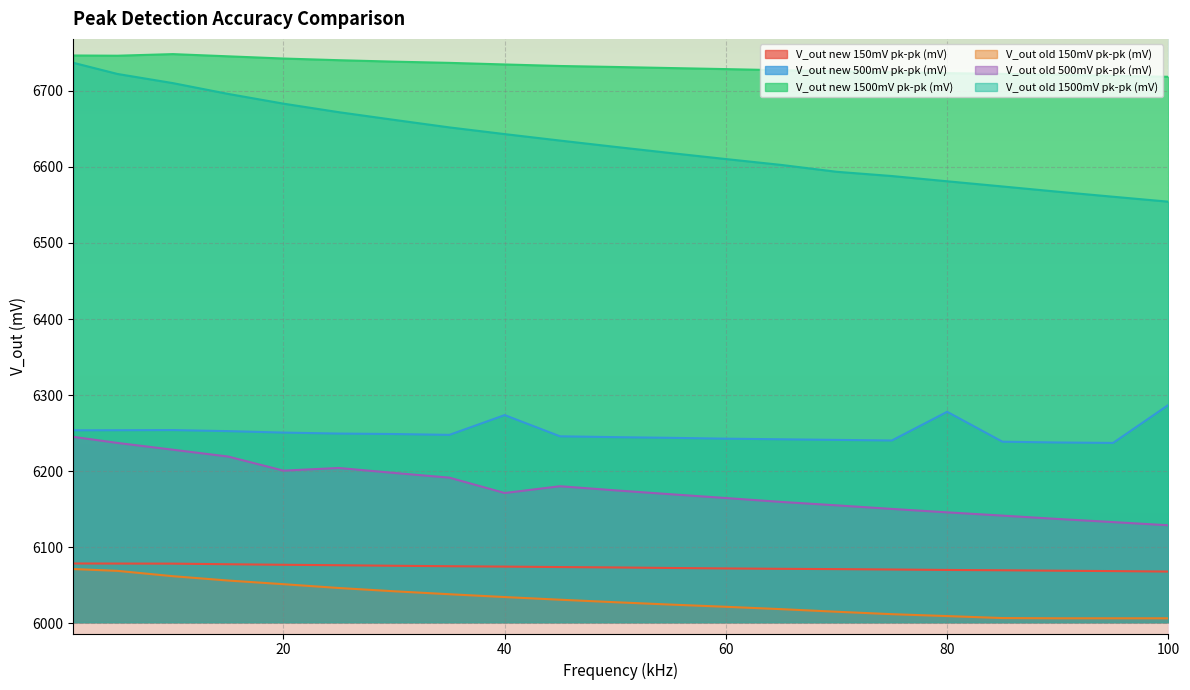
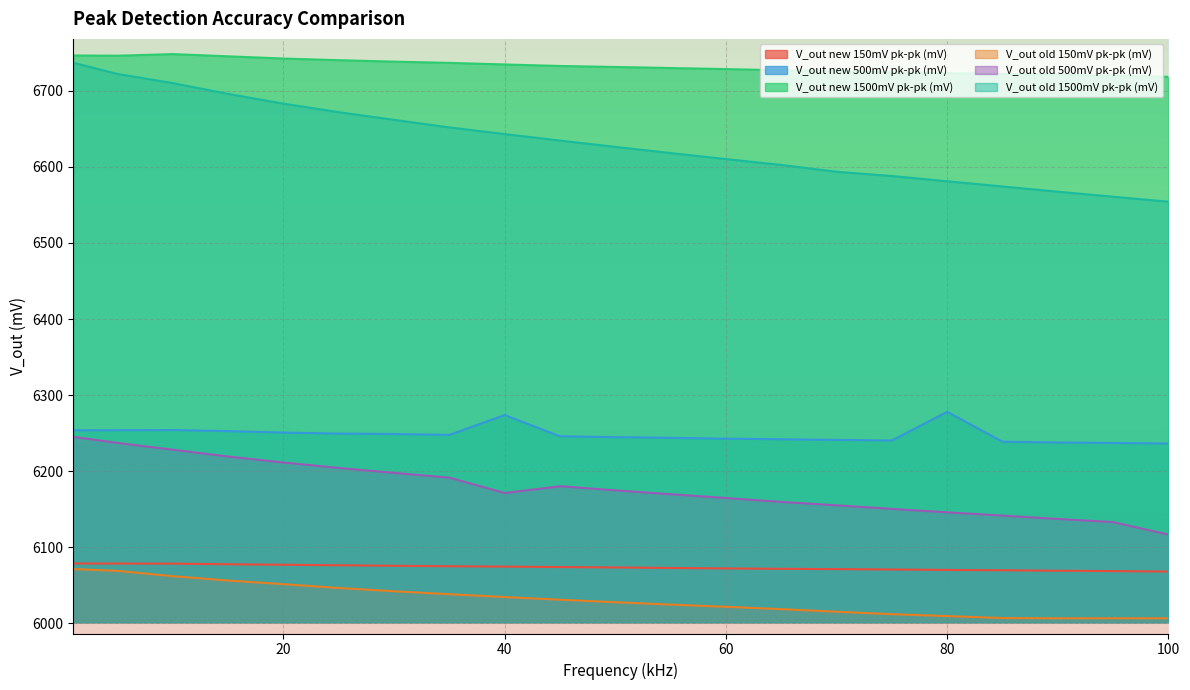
  {
    "V_out new 500mV pk-pk (mV)": {
      "20": 6250,
      "40": 6270,
      "60": 6240,
      "80": 6280,
-     "100": 6290
+     "100": 6240
    },
    "V_out old 500mV pk-pk (mV)": {
-     "20": 6200,
+     "20": 6210,
      "40": 6170,
      "60": 6160,
      "80": 6150,
-     "100": 6130
+     "100": 6120
    }
  }
